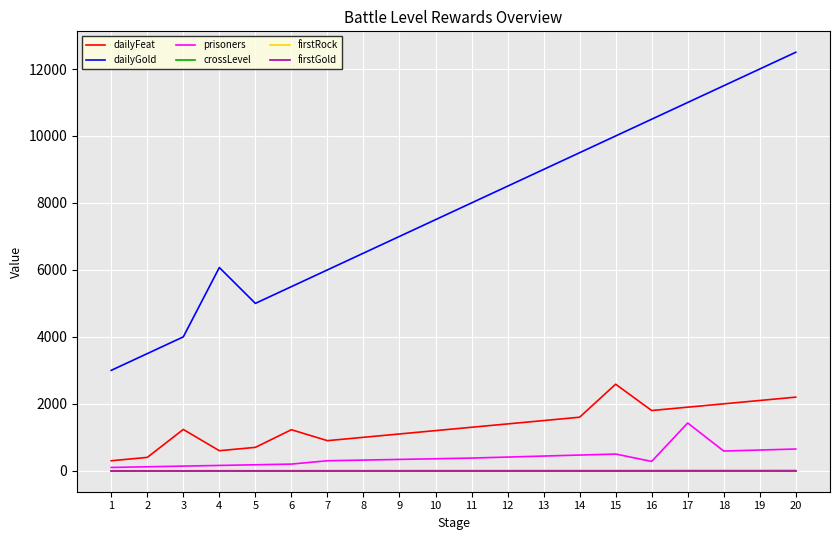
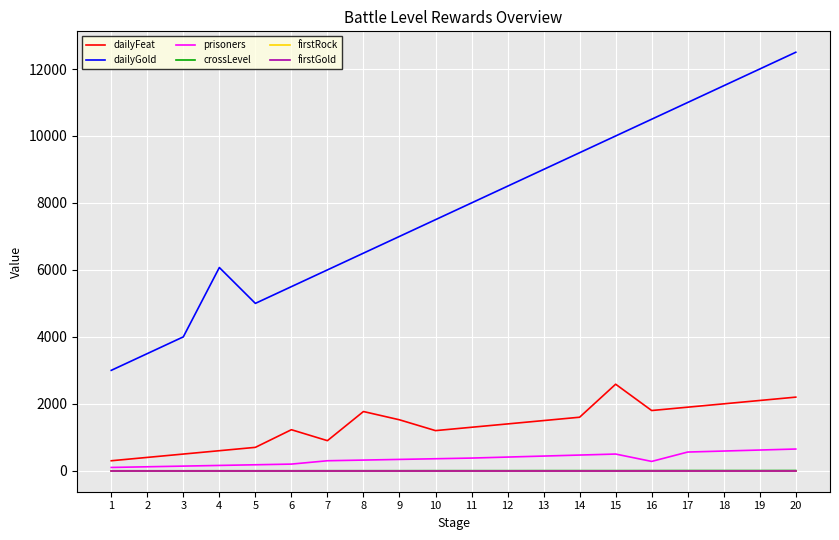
  {
    "dailyFeat": {
      "1": 300,
      "2": 400,
-     "3": 1200,
+     "3": 500,
      "4": 600,
      "5": 700,
      "6": 1200,
      "7": 900,
-     "8": 1000,
-     "9": 1100,
+     "8": 1800,
+     "9": 1500,
      "10": 1200,
      "11": 1300,
      "12": 1400,
      "13": 1500,
      "14": 1600,
      "15": 2600,
      "16": 1800,
      "17": 1900,
      "18": 2000,
      "19": 2100,
      "20": 2200
    },
    "dailyGold": {
      "1": 3000,
      "2": 3500,
      "3": 4000,
      "4": 6100,
      "5": 5000,
      "6": 5500,
      "7": 6000,
      "8": 6500,
      "9": 7000,
      "10": 7500,
      "11": 8000,
      "12": 8500,
      "13": 9000,
      "14": 9500,
      "15": 10000,
      "16": 10500,
      "17": 11000,
      "18": 11500,
      "19": 12000,
      "20": 12500
    },
    "prisoners": {
      "1": 100,
      "2": 100,
      "3": 100,
      "4": 200,
      "5": 200,
      "6": 200,
      "7": 300,
      "8": 300,
      "9": 300,
      "10": 400,
      "11": 400,
      "12": 400,
      "13": 400,
      "14": 500,
      "15": 500,
      "16": 300,
-     "17": 1400,
+     "17": 600,
      "18": 600,
      "19": 600,
      "20": 700
    }
  }
